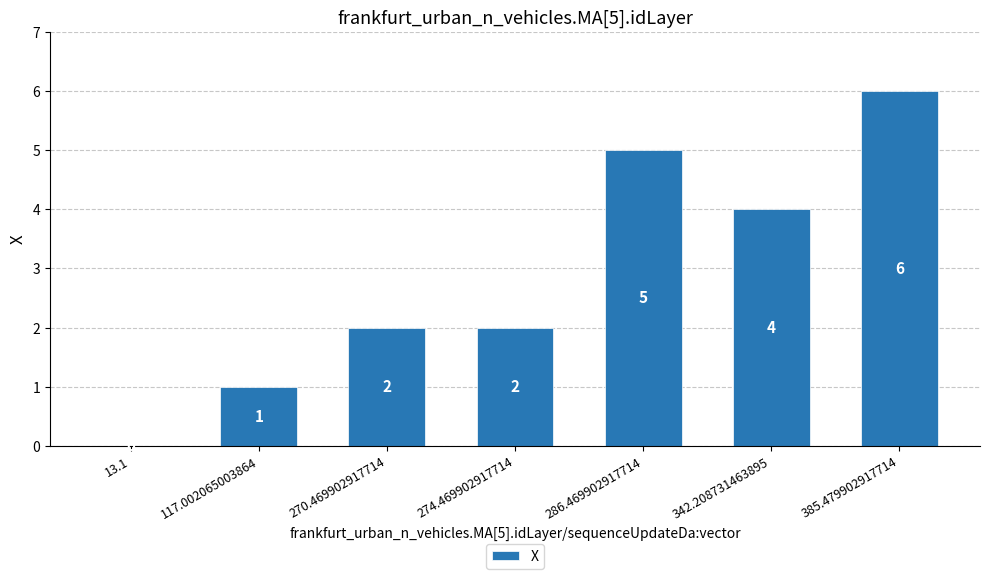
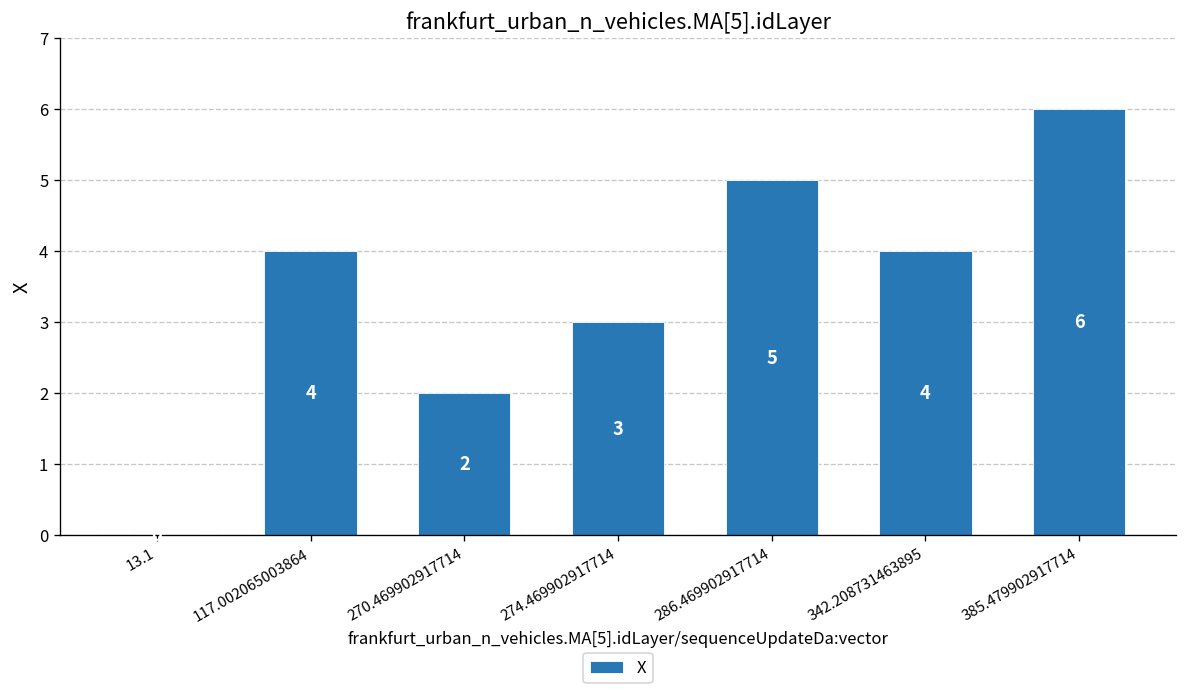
  {
-   "117.002065003864": 1,
+   "117.002065003864": 4,
    "270.469902917714": 2,
-   "274.469902917714": 2,
+   "274.469902917714": 3,
    "286.469902917714": 5,
    "342.208731463895": 4,
    "385.479902917714": 6
  }
